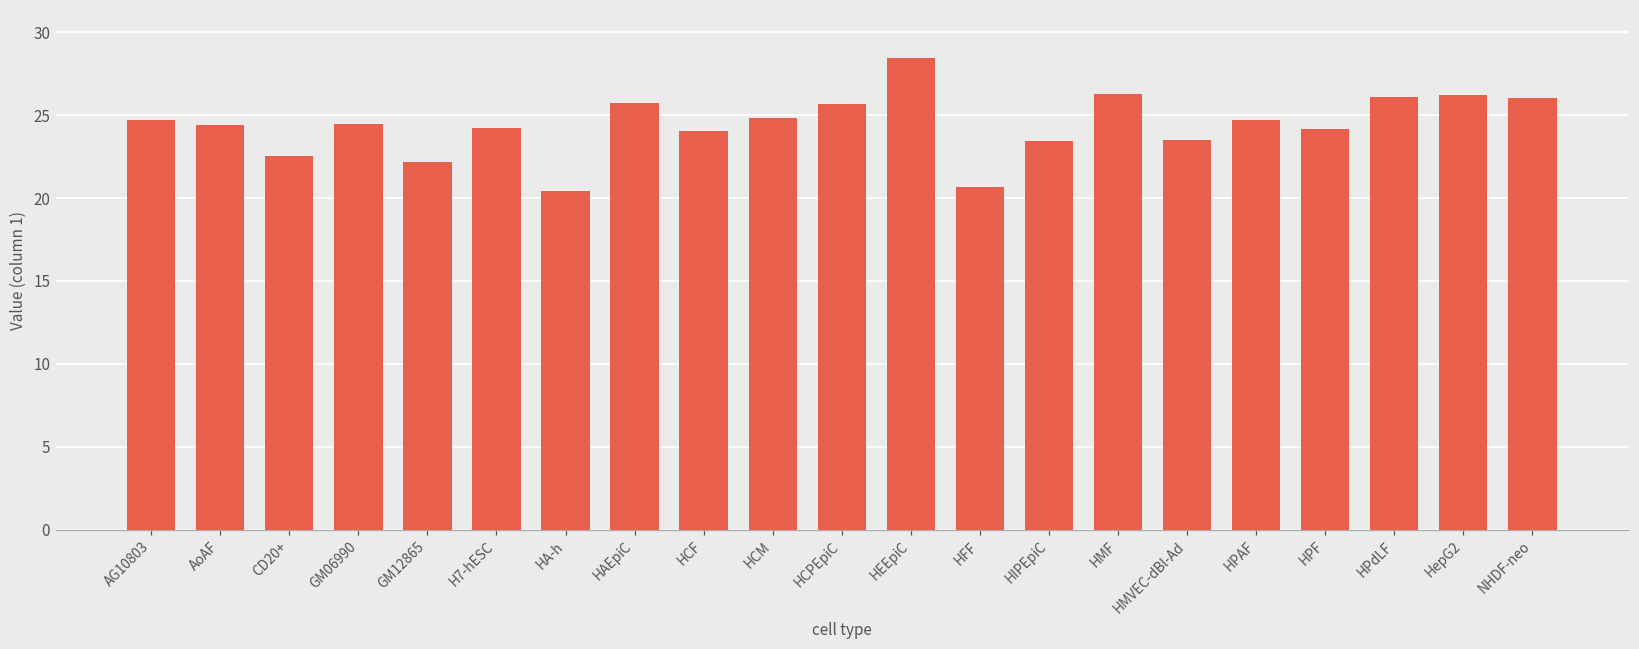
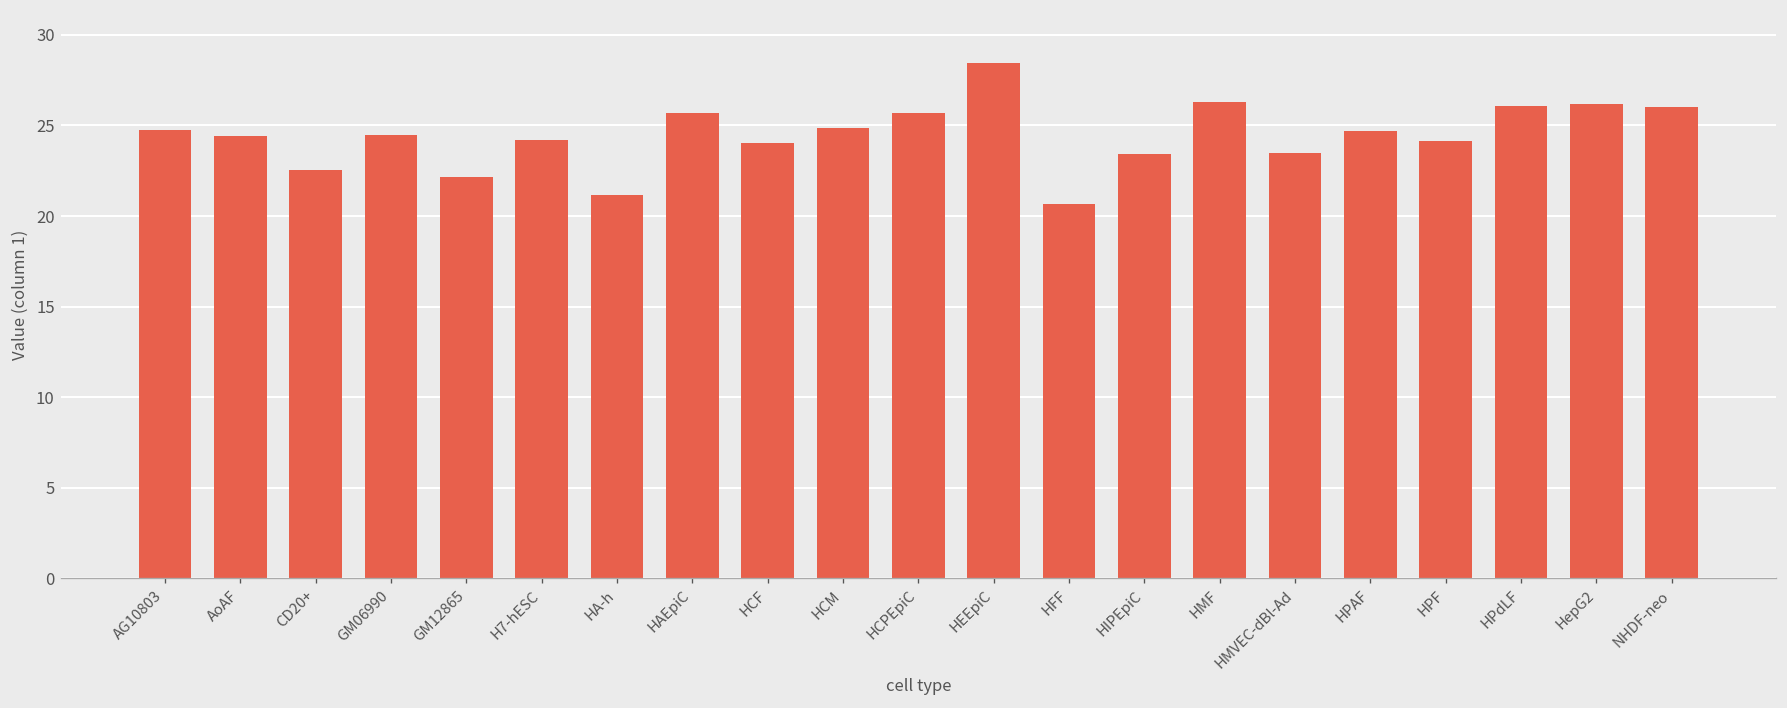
  {
    "AG10803": 24.7,
    "AoAF": 24.4,
    "CD20+": 22.5,
    "GM06990": 24.5,
    "GM12865": 22.1,
    "H7-hESC": 24.2,
-   "HA-h": 20.4,
+   "HA-h": 21.1,
    "HAEpiC": 25.7,
    "HCF": 24.1,
    "HCM": 24.8,
    "HCPEpiC": 25.7,
    "HEEpiC": 28.4,
    "HFF": 20.7,
    "HIPEpiC": 23.4,
    "HMF": 26.3,
    "HMVEC-dBl-Ad": 23.5,
    "HPAF": 24.7,
    "HPF": 24.2,
    "HPdLF": 26.1,
    "HepG2": 26.2,
    "NHDF-neo": 26.0
  }
